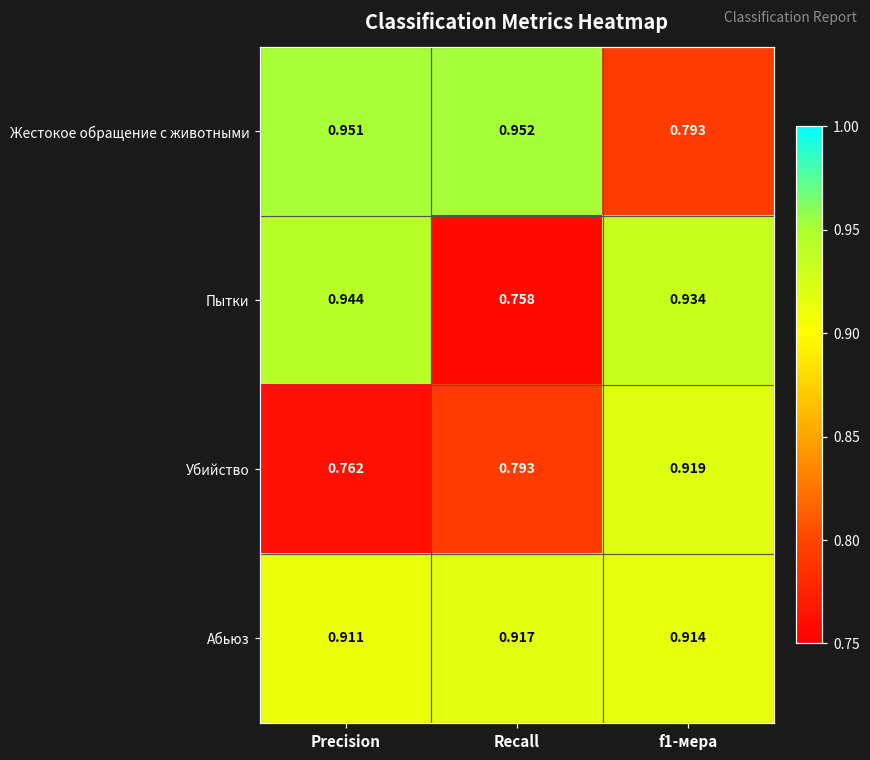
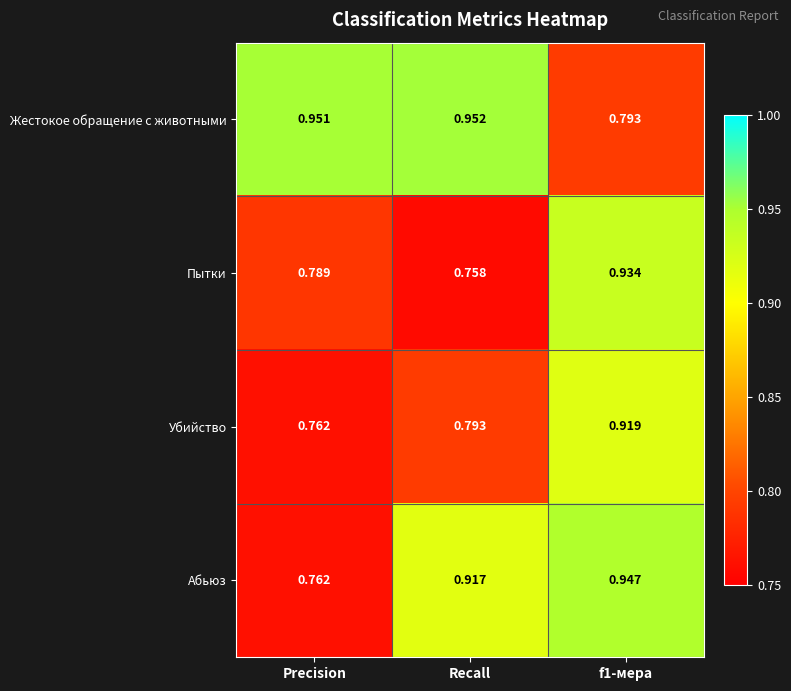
  {
    "Жестокое обращение с животными": {
      "Precision": 0.951,
      "Recall": 0.952,
      "f1-мера": 0.793
    },
    "Пытки": {
-     "Precision": 0.944,
+     "Precision": 0.789,
      "Recall": 0.758,
      "f1-мера": 0.934
    },
    "Убийство": {
      "Precision": 0.762,
      "Recall": 0.793,
      "f1-мера": 0.919
    },
    "Абьюз": {
-     "Precision": 0.911,
+     "Precision": 0.762,
      "Recall": 0.917,
-     "f1-мера": 0.914
+     "f1-мера": 0.947
    }
  }
